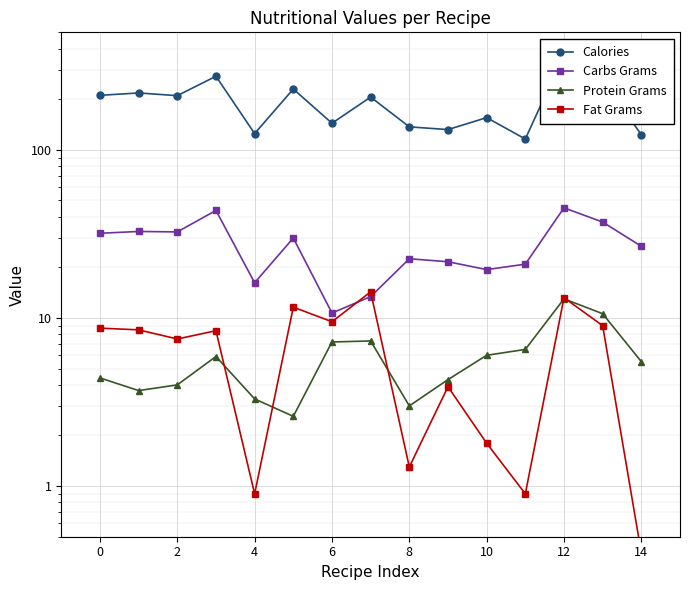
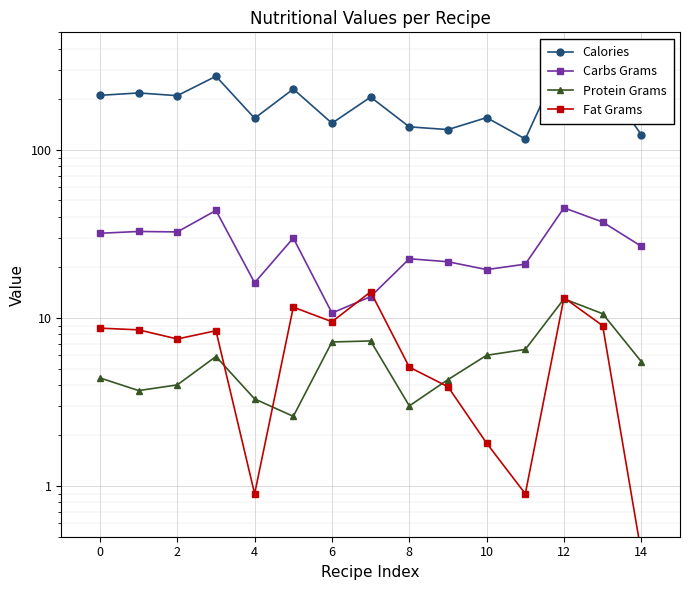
  {
    "Calories": {
      "0": 210,
      "2": 210,
-     "4": 130,
+     "4": 150,
      "6": 140,
      "8": 140,
      "10": 160,
      "14": 120
    },
    "Carbs Grams": {
      "0": 32,
      "2": 33,
      "4": 16,
      "6": 11,
      "8": 23,
      "10": 19,
      "12": 45,
      "14": 27
    },
    "Protein Grams": {
      "0": 4.4,
      "2": 4.0,
      "4": 3.3,
      "6": 7.2,
      "8": 3.0,
      "10": 6.0,
      "14": 5.5
    },
    "Fat Grams": {
      "0": 9,
      "2": 8,
      "4": 0.9,
      "6": 10,
-     "8": 1.3,
+     "8": 5.1,
      "10": 1.8
    }
  }
